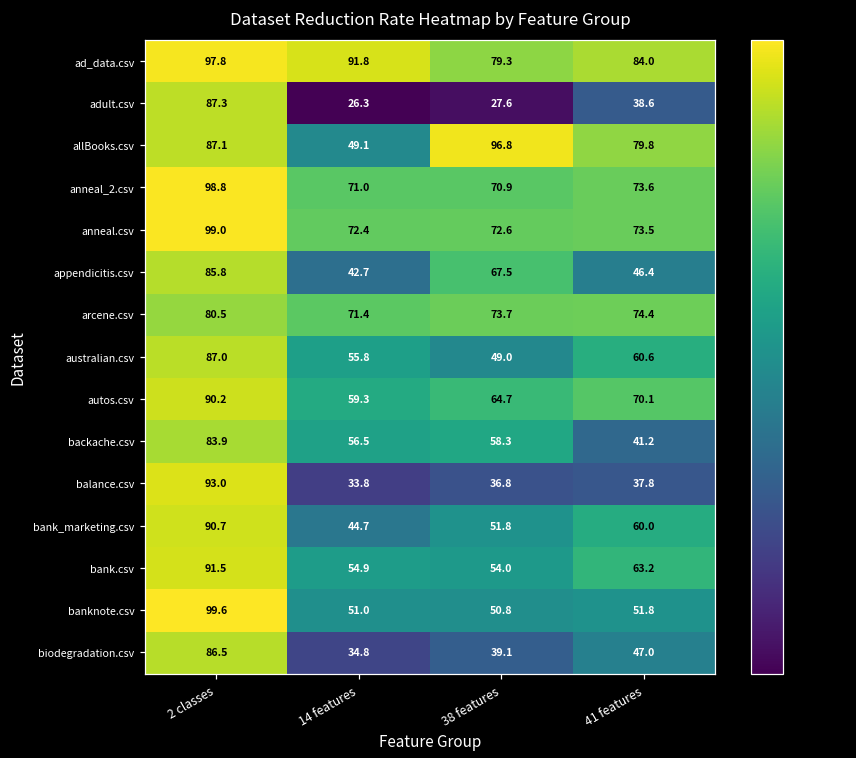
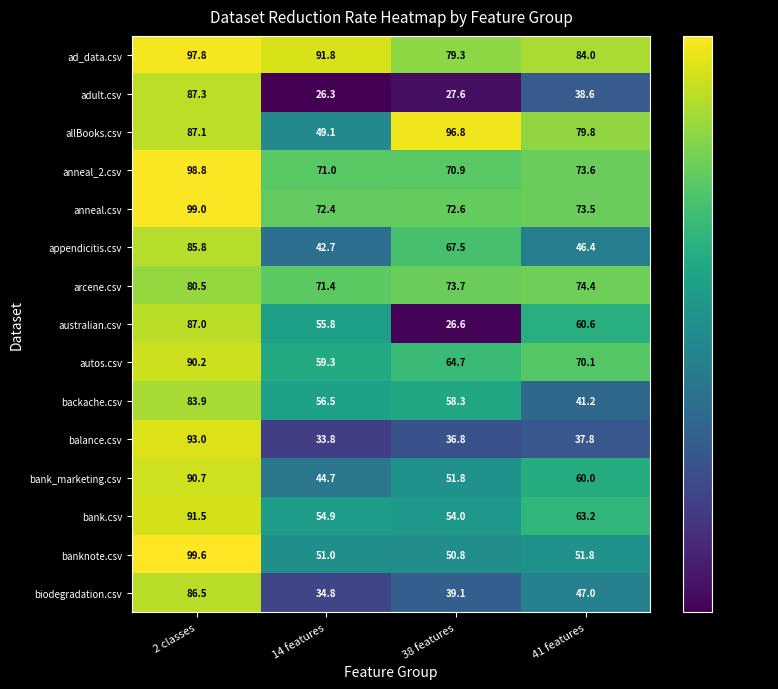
  {
    "ad_data.csv": {
      "2 classes": 97.8,
      "14 features": 91.8,
      "38 features": 79.3,
      "41 features": 84.0
    },
    "adult.csv": {
      "2 classes": 87.3,
      "14 features": 26.3,
      "38 features": 27.6,
      "41 features": 38.6
    },
    "allBooks.csv": {
      "2 classes": 87.1,
      "14 features": 49.1,
      "38 features": 96.8,
      "41 features": 79.8
    },
    "anneal_2.csv": {
      "2 classes": 98.8,
      "14 features": 71.0,
      "38 features": 70.9,
      "41 features": 73.6
    },
    "anneal.csv": {
      "2 classes": 99.0,
      "14 features": 72.4,
      "38 features": 72.6,
      "41 features": 73.5
    },
    "appendicitis.csv": {
      "2 classes": 85.8,
      "14 features": 42.7,
      "38 features": 67.5,
      "41 features": 46.4
    },
    "arcene.csv": {
      "2 classes": 80.5,
      "14 features": 71.4,
      "38 features": 73.7,
      "41 features": 74.4
    },
    "australian.csv": {
      "2 classes": 87.0,
      "14 features": 55.8,
-     "38 features": 49.0,
+     "38 features": 26.6,
      "41 features": 60.6
    },
    "autos.csv": {
      "2 classes": 90.2,
      "14 features": 59.3,
      "38 features": 64.7,
      "41 features": 70.1
    },
    "backache.csv": {
      "2 classes": 83.9,
      "14 features": 56.5,
      "38 features": 58.3,
      "41 features": 41.2
    },
    "balance.csv": {
      "2 classes": 93.0,
      "14 features": 33.8,
      "38 features": 36.8,
      "41 features": 37.8
    },
    "bank_marketing.csv": {
      "2 classes": 90.7,
      "14 features": 44.7,
      "38 features": 51.8,
      "41 features": 60.0
    },
    "bank.csv": {
      "2 classes": 91.5,
      "14 features": 54.9,
      "38 features": 54.0,
      "41 features": 63.2
    },
    "banknote.csv": {
      "2 classes": 99.6,
      "14 features": 51.0,
      "38 features": 50.8,
      "41 features": 51.8
    },
    "biodegradation.csv": {
      "2 classes": 86.5,
      "14 features": 34.8,
      "38 features": 39.1,
      "41 features": 47.0
    }
  }
